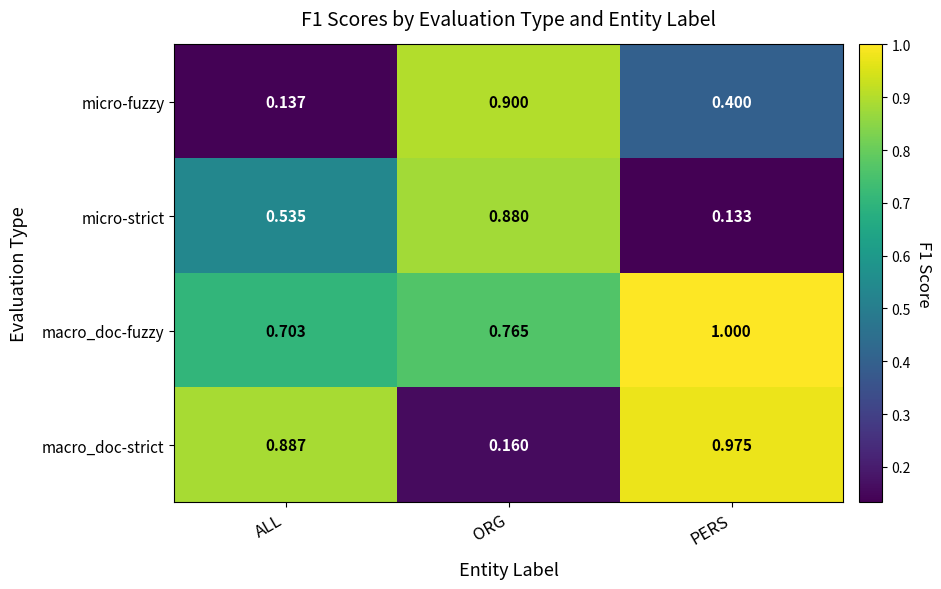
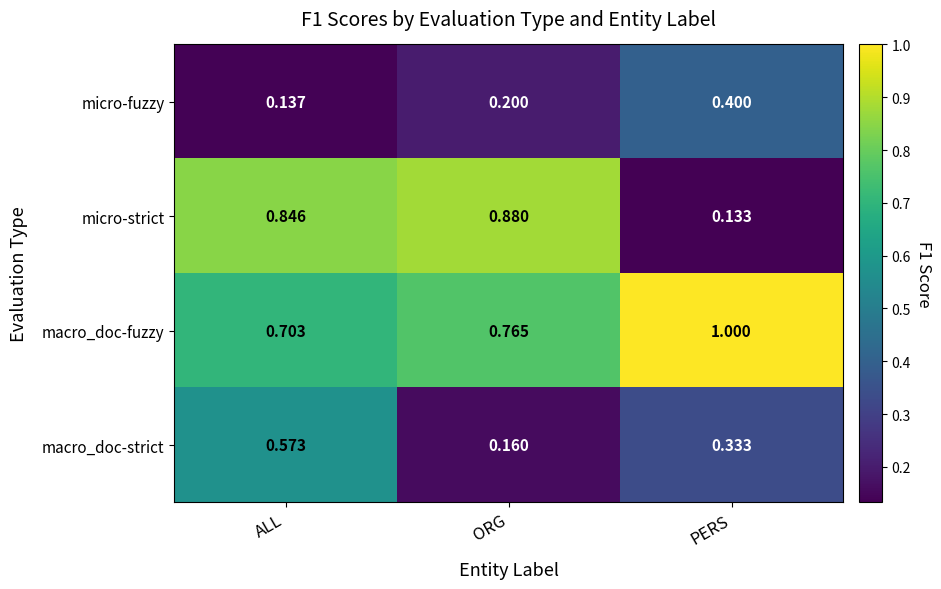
  {
    "micro-fuzzy": {
      "ALL": 0.137,
-     "ORG": 0.900,
+     "ORG": 0.200,
      "PERS": 0.400
    },
    "micro-strict": {
-     "ALL": 0.535,
+     "ALL": 0.846,
      "ORG": 0.880,
      "PERS": 0.133
    },
    "macro_doc-fuzzy": {
      "ALL": 0.703,
      "ORG": 0.765,
      "PERS": 1.000
    },
    "macro_doc-strict": {
-     "ALL": 0.887,
+     "ALL": 0.573,
      "ORG": 0.160,
-     "PERS": 0.975
+     "PERS": 0.333
    }
  }
